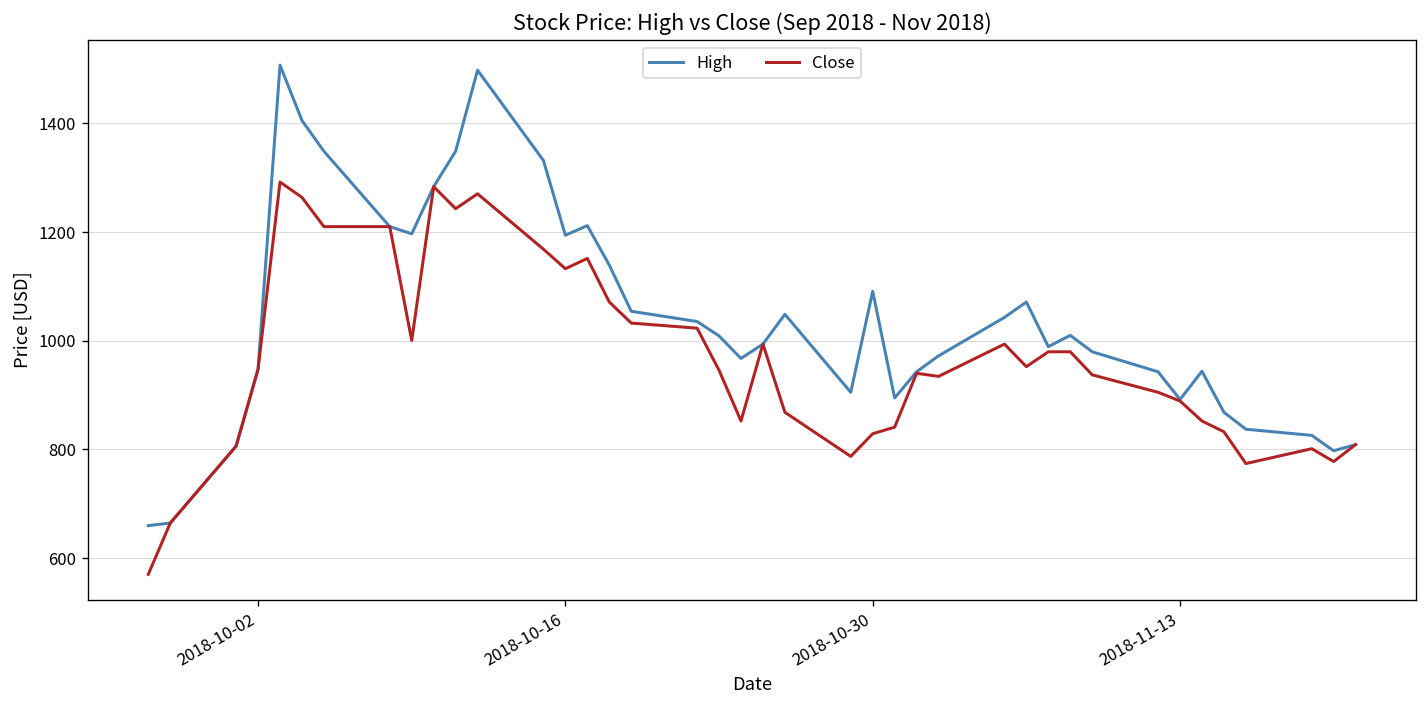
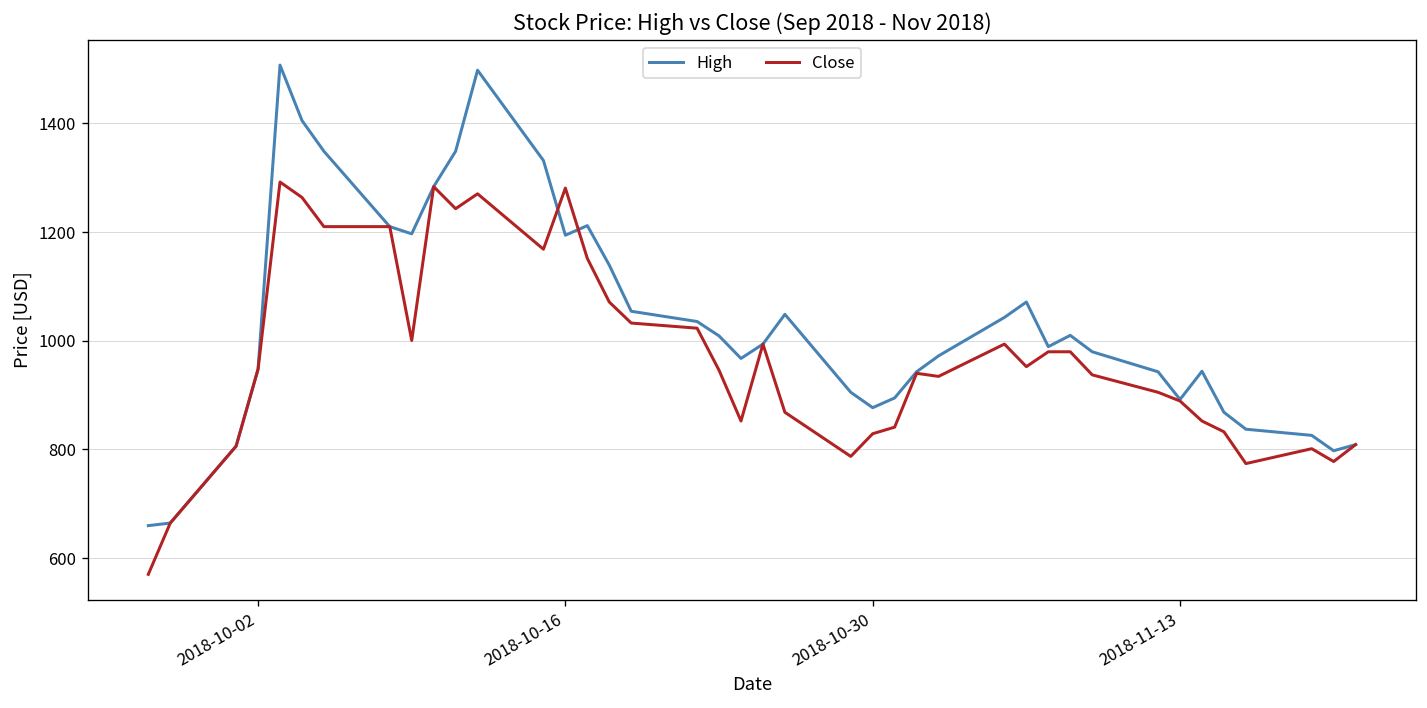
  {
    "High": {
      "2018-10-16": 1190,
-     "2018-10-30": 1090
+     "2018-10-30": 880
    },
    "Close": {
-     "2018-10-16": 1130,
+     "2018-10-16": 1280,
      "2018-10-30": 830
    }
  }
